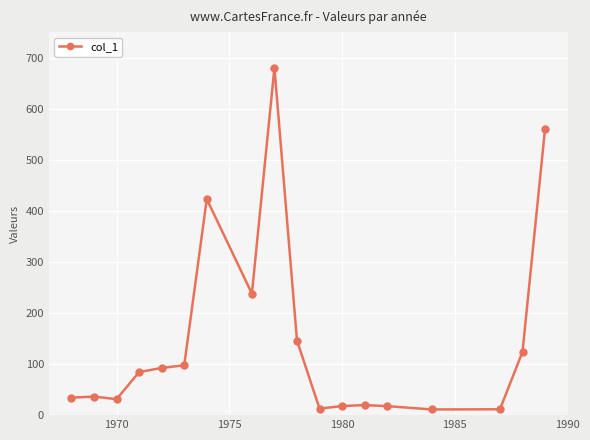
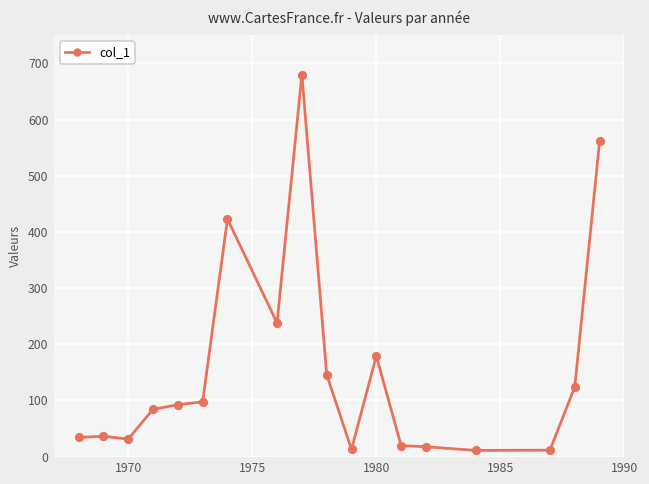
  {
    "1970": 30,
-   "1980": 20
+   "1980": 180
  }
